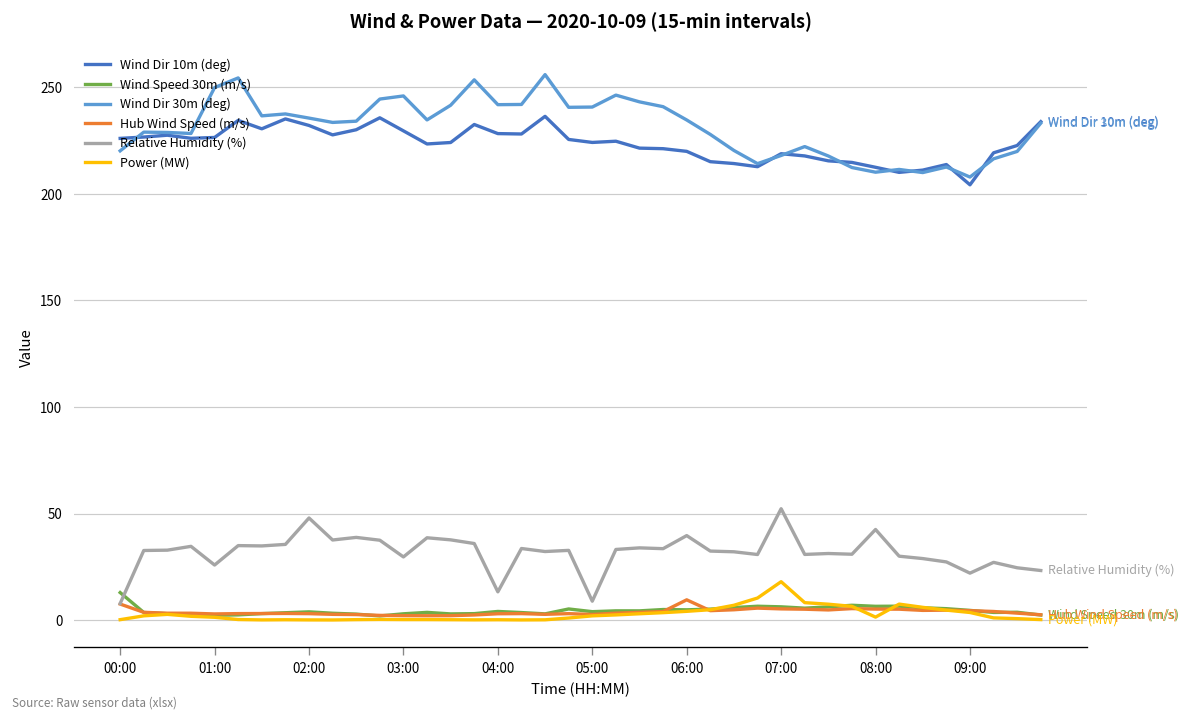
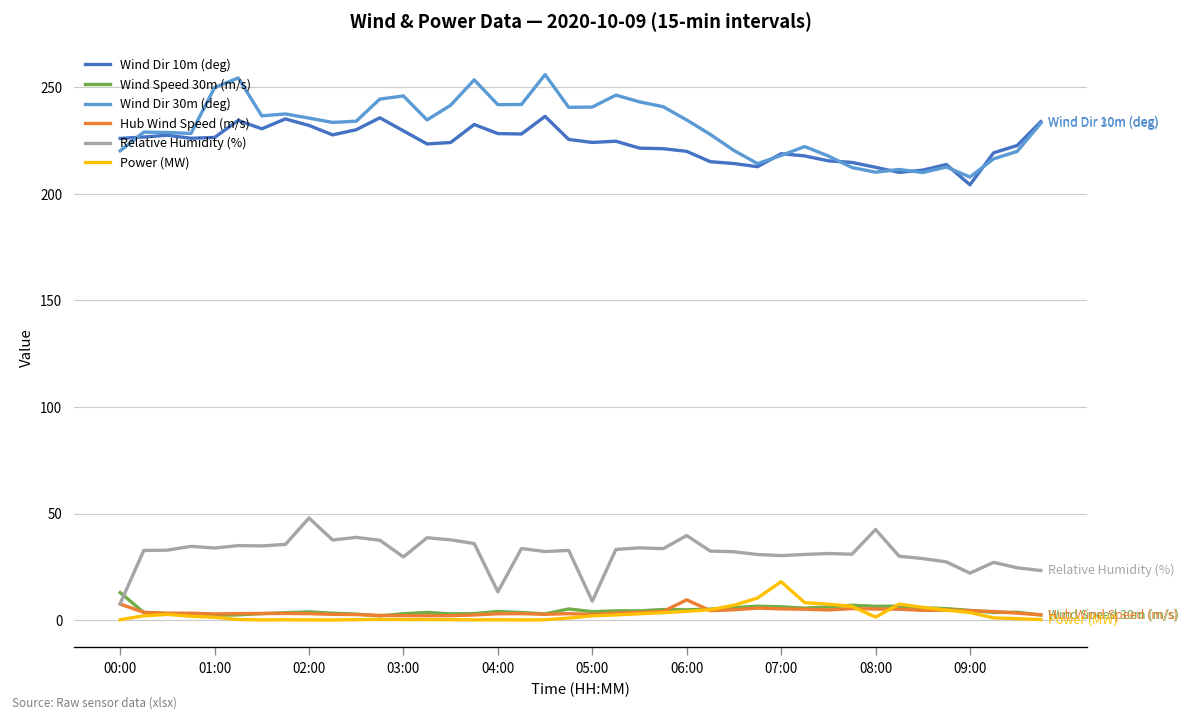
  {
    "Wind Speed 30m (m/s)": {
      "00:00": 13
    },
    "Hub Wind Speed (m/s)": {
      "06:00": 10
    },
    "Relative Humidity (%)": {
-     "01:00": 26,
+     "01:00": 34,
      "02:00": 48,
      "03:00": 30,
      "04:00": 13,
      "05:00": 9,
      "06:00": 40,
-     "07:00": 52,
+     "07:00": 30,
      "08:00": 43,
      "09:00": 22
    },
    "Power (MW)": {
      "00:00": 0,
      "02:00": 0,
      "03:00": 0,
      "04:00": 0,
      "07:00": 18,
      "08:00": 1
    }
  }
